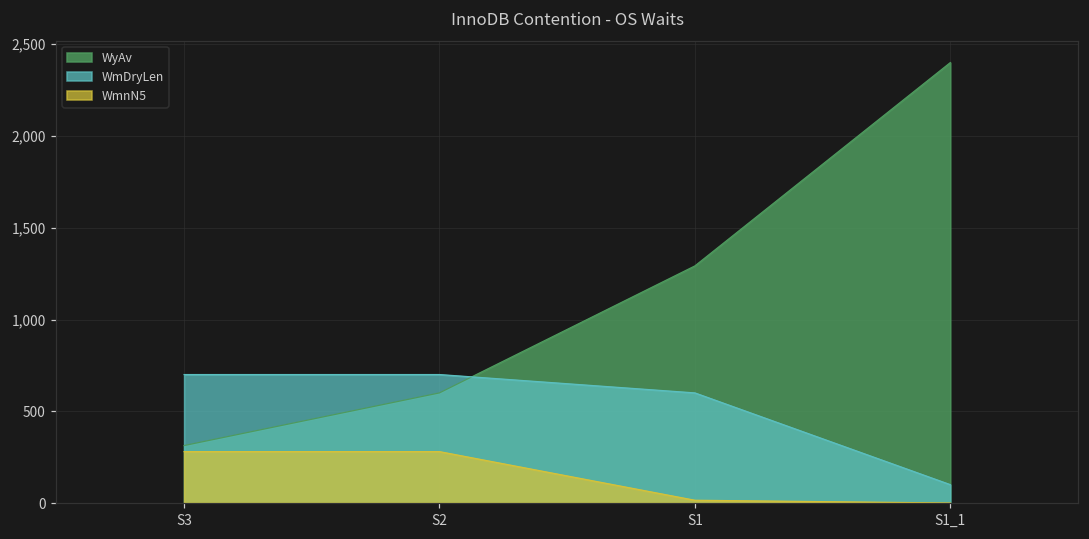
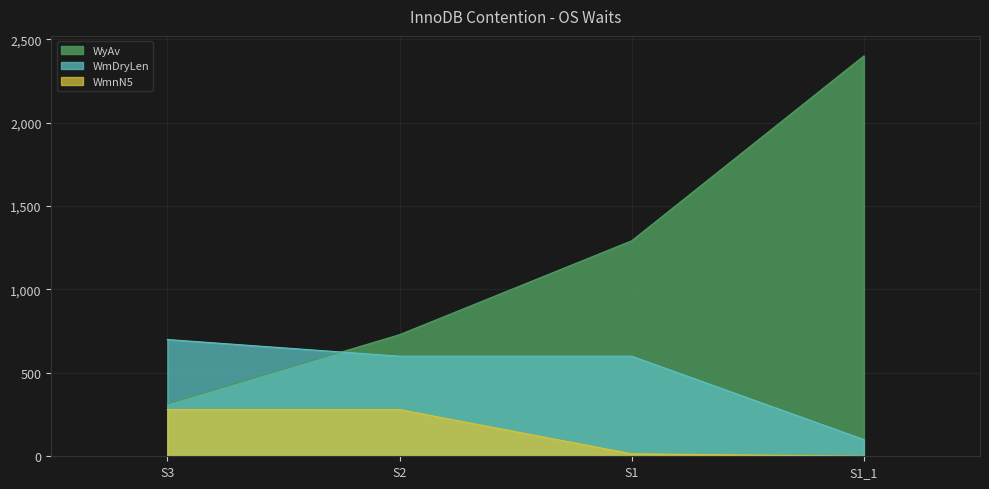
  {
    "WyAv": {
      "S3": "310",
-     "S2": "600",
+     "S2": "730",
      "S1": "1,290",
      "S1_1": "2,400"
    },
    "WmDryLen": {
      "S3": "700",
-     "S2": "700",
+     "S2": "600",
      "S1": "600",
      "S1_1": "100"
    },
    "WmnN5": {
      "S3": "280",
      "S2": "280",
      "S1": "20",
      "S1_1": "0"
    }
  }
